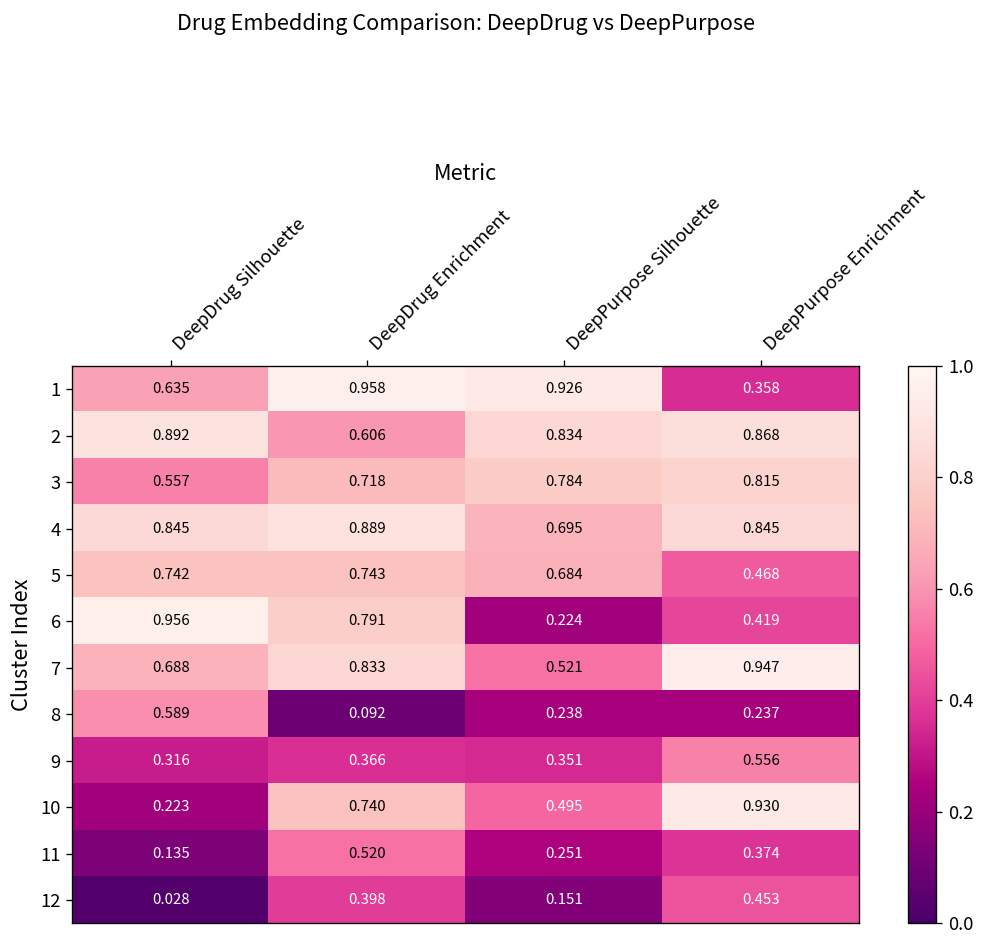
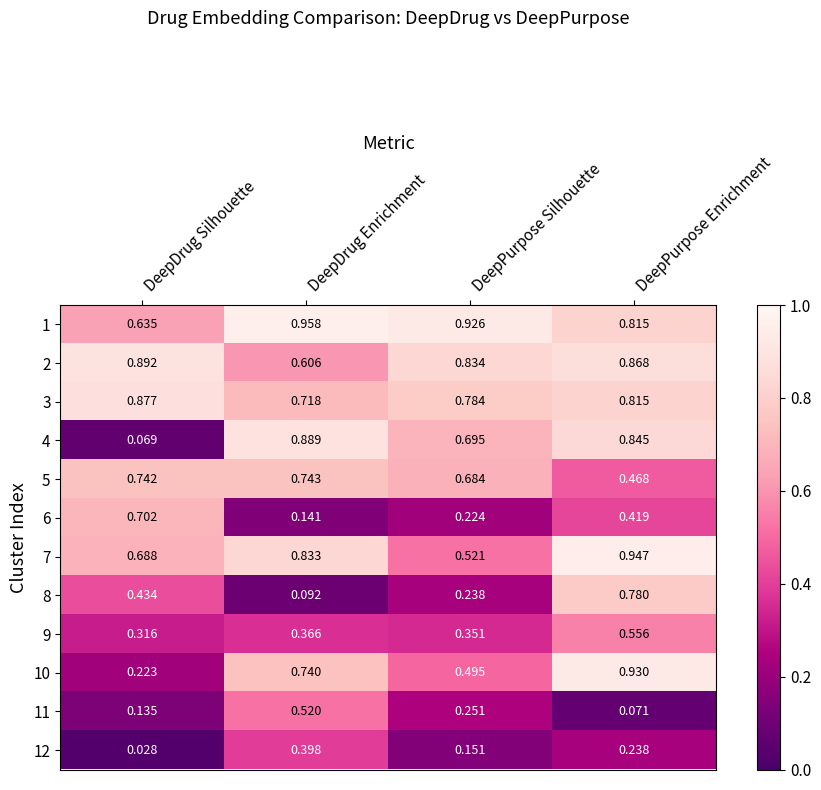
  {
    "1": {
      "DeepDrug Silhouette": 0.635,
      "DeepDrug Enrichment": 0.958,
      "DeepPurpose Silhouette": 0.926,
-     "DeepPurpose Enrichment": 0.358
+     "DeepPurpose Enrichment": 0.815
    },
    "2": {
      "DeepDrug Silhouette": 0.892,
      "DeepDrug Enrichment": 0.606,
      "DeepPurpose Silhouette": 0.834,
      "DeepPurpose Enrichment": 0.868
    },
    "3": {
-     "DeepDrug Silhouette": 0.557,
+     "DeepDrug Silhouette": 0.877,
      "DeepDrug Enrichment": 0.718,
      "DeepPurpose Silhouette": 0.784,
      "DeepPurpose Enrichment": 0.815
    },
    "4": {
-     "DeepDrug Silhouette": 0.845,
+     "DeepDrug Silhouette": 0.069,
      "DeepDrug Enrichment": 0.889,
      "DeepPurpose Silhouette": 0.695,
      "DeepPurpose Enrichment": 0.845
    },
    "5": {
      "DeepDrug Silhouette": 0.742,
      "DeepDrug Enrichment": 0.743,
      "DeepPurpose Silhouette": 0.684,
      "DeepPurpose Enrichment": 0.468
    },
    "6": {
-     "DeepDrug Silhouette": 0.956,
-     "DeepDrug Enrichment": 0.791,
+     "DeepDrug Silhouette": 0.702,
+     "DeepDrug Enrichment": 0.141,
      "DeepPurpose Silhouette": 0.224,
      "DeepPurpose Enrichment": 0.419
    },
    "7": {
      "DeepDrug Silhouette": 0.688,
      "DeepDrug Enrichment": 0.833,
      "DeepPurpose Silhouette": 0.521,
      "DeepPurpose Enrichment": 0.947
    },
    "8": {
-     "DeepDrug Silhouette": 0.589,
+     "DeepDrug Silhouette": 0.434,
      "DeepDrug Enrichment": 0.092,
      "DeepPurpose Silhouette": 0.238,
-     "DeepPurpose Enrichment": 0.237
+     "DeepPurpose Enrichment": 0.780
    },
    "9": {
      "DeepDrug Silhouette": 0.316,
      "DeepDrug Enrichment": 0.366,
      "DeepPurpose Silhouette": 0.351,
      "DeepPurpose Enrichment": 0.556
    },
    "10": {
      "DeepDrug Silhouette": 0.223,
      "DeepDrug Enrichment": 0.740,
      "DeepPurpose Silhouette": 0.495,
      "DeepPurpose Enrichment": 0.930
    },
    "11": {
      "DeepDrug Silhouette": 0.135,
      "DeepDrug Enrichment": 0.520,
      "DeepPurpose Silhouette": 0.251,
-     "DeepPurpose Enrichment": 0.374
+     "DeepPurpose Enrichment": 0.071
    },
    "12": {
      "DeepDrug Silhouette": 0.028,
      "DeepDrug Enrichment": 0.398,
      "DeepPurpose Silhouette": 0.151,
-     "DeepPurpose Enrichment": 0.453
+     "DeepPurpose Enrichment": 0.238
    }
  }
